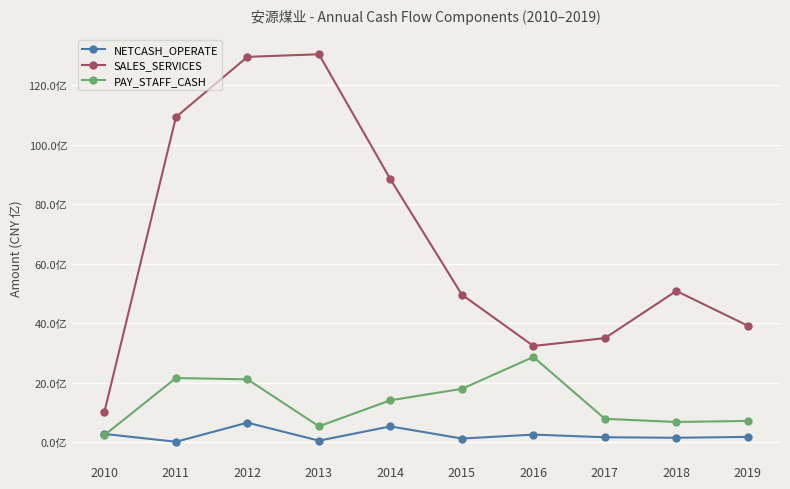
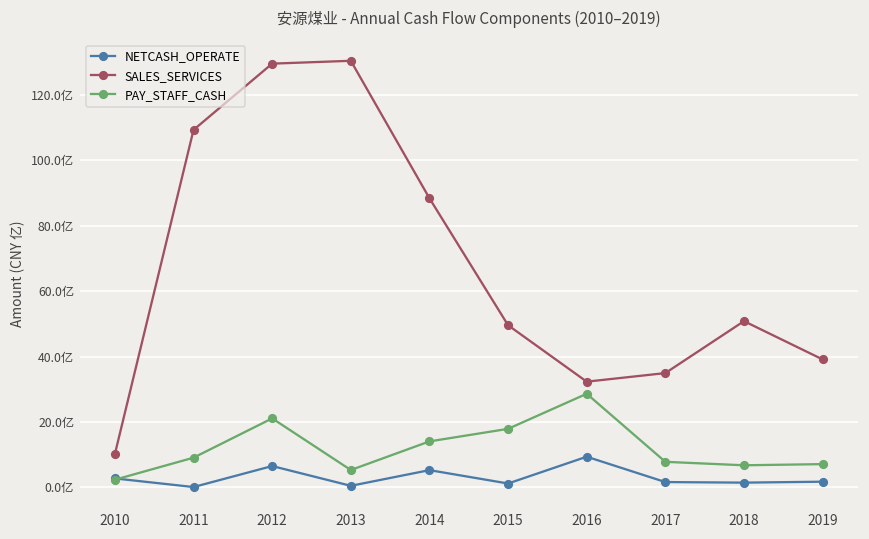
  {
    "NETCASH_OPERATE": {
      "2011": "0亿",
      "2012": "7亿",
      "2013": "0亿",
      "2014": "5亿",
      "2015": "1亿",
-     "2016": "3亿",
+     "2016": "9亿",
      "2017": "2亿",
      "2018": "1亿",
      "2019": "2亿"
    },
    "SALES_SERVICES": {
      "2010": "10亿",
      "2011": "109亿",
      "2012": "130亿",
      "2013": "130亿",
      "2014": "88亿",
      "2015": "50亿",
      "2016": "32亿",
      "2017": "35亿",
      "2018": "51亿",
      "2019": "39亿"
    },
    "PAY_STAFF_CASH": {
-     "2011": "22亿",
+     "2011": "9亿",
      "2012": "21亿",
      "2013": "5亿",
      "2014": "14亿",
      "2015": "18亿",
      "2016": "29亿",
      "2017": "8亿",
      "2018": "7亿",
      "2019": "7亿"
    }
  }
